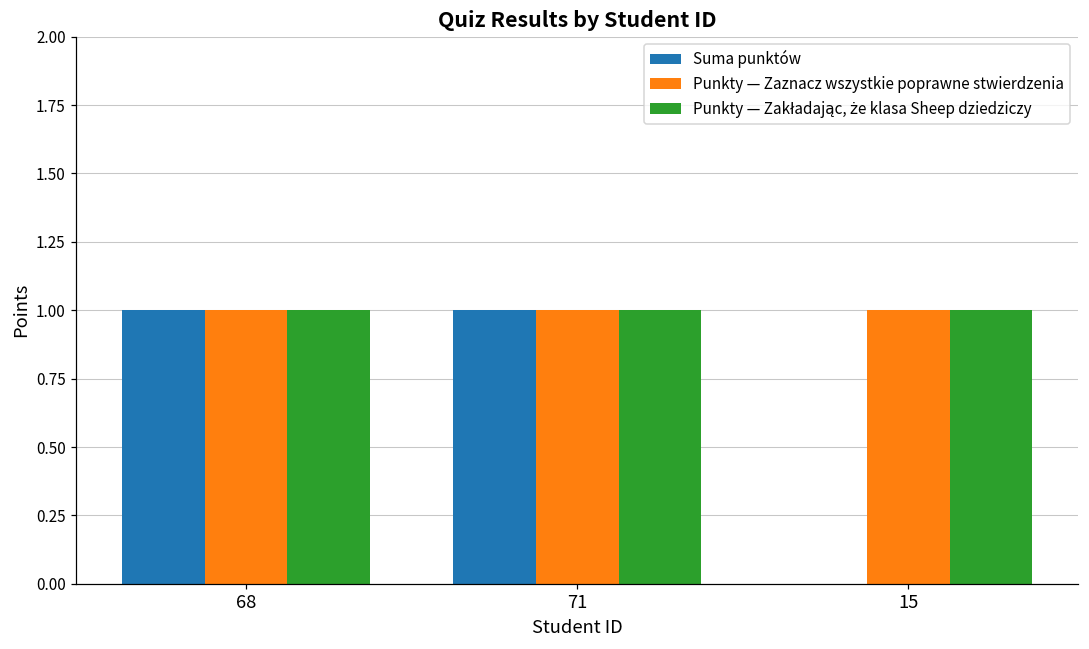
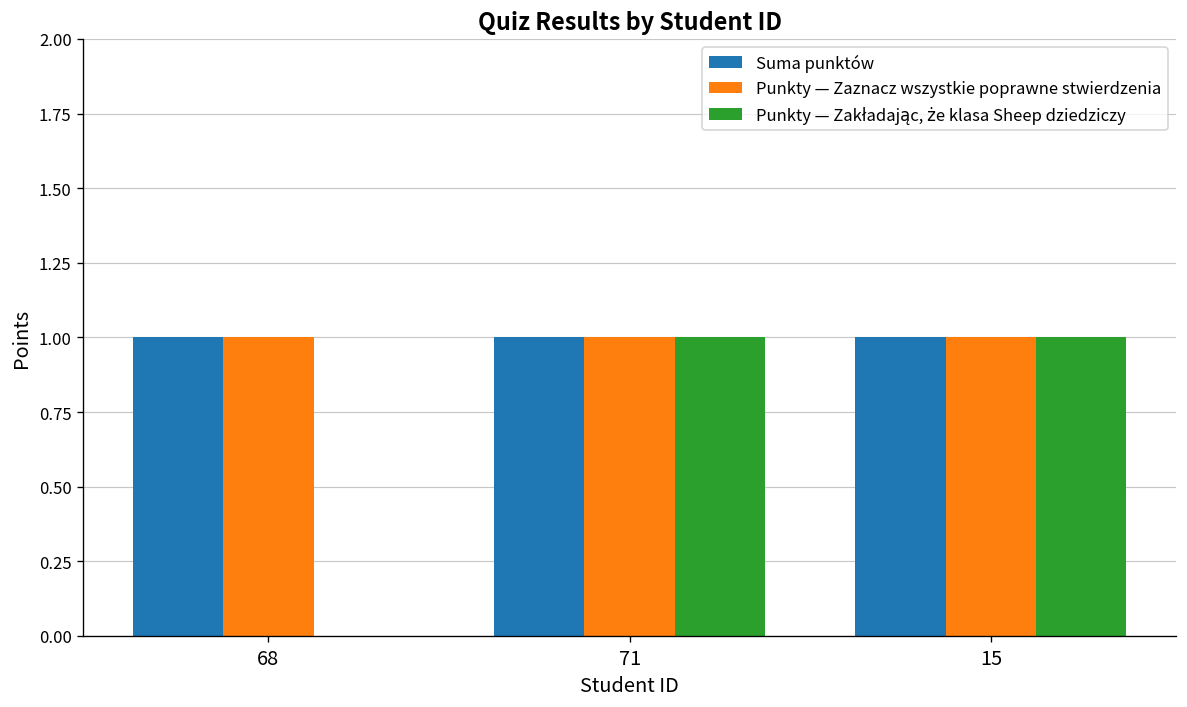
  {
    "Suma punktów": {
      "68": 1,
      "71": 1,
-     "15": 0
+     "15": 1
    },
    "Punkty — Zaznacz wszystkie poprawne stwierdzenia": {
      "68": 1,
      "71": 1,
      "15": 1
    },
    "Punkty — Zakładając, że klasa Sheep dziedziczy": {
-     "68": 1,
+     "68": 0,
      "71": 1,
      "15": 1
    }
  }
